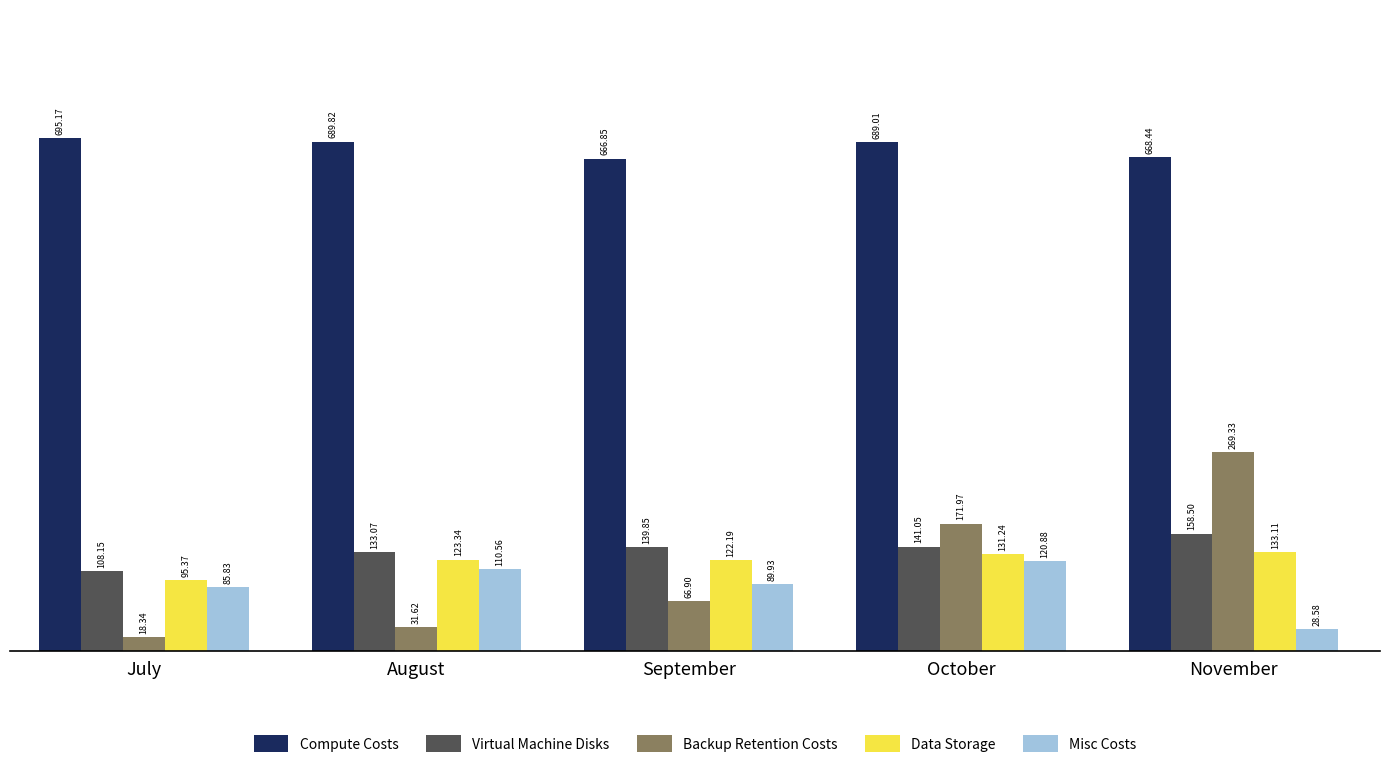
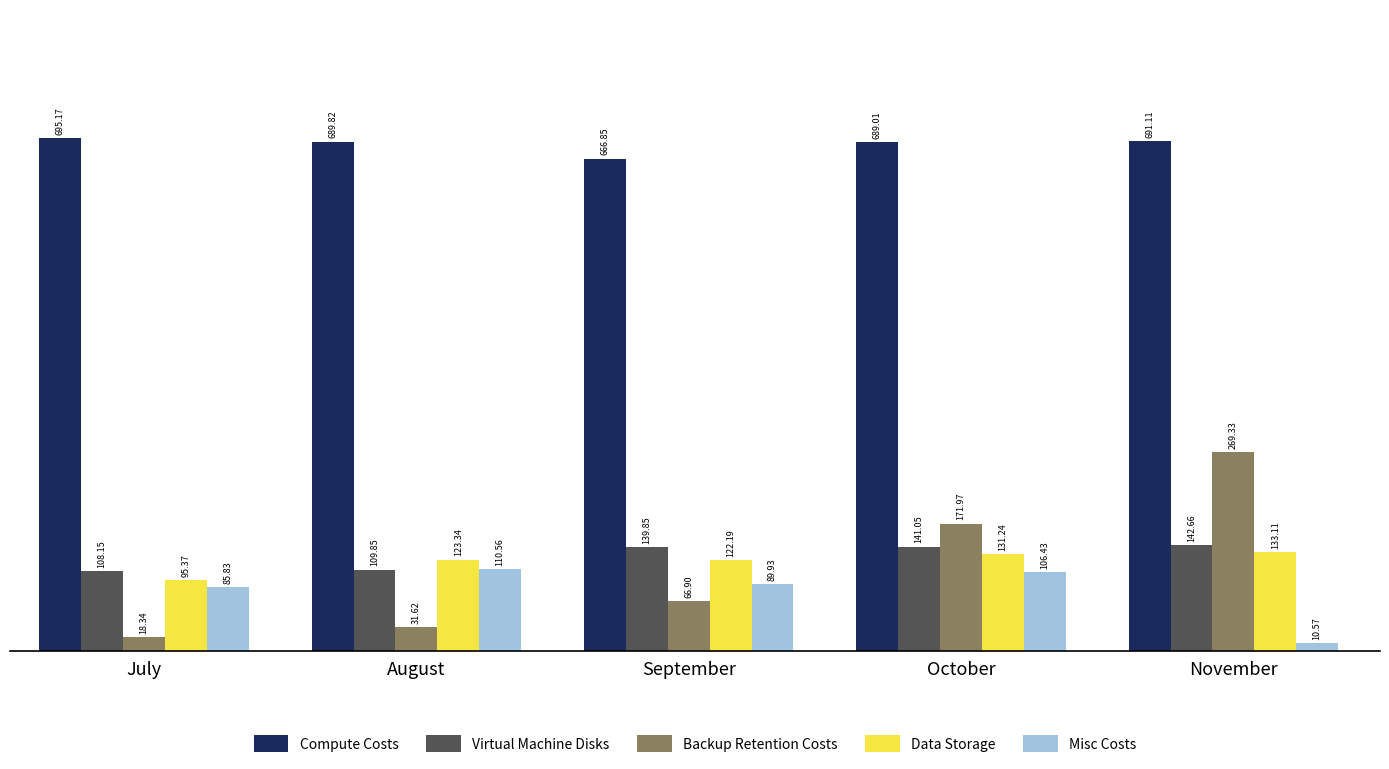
  {
    "Compute Costs": {
      "July": 695.17,
      "August": 689.82,
      "September": 666.85,
      "October": 689.01,
-     "November": 668.44
+     "November": 691.11
    },
    "Virtual Machine Disks": {
      "July": 108.15,
-     "August": 133.07,
+     "August": 109.85,
      "September": 139.85,
      "October": 141.05,
-     "November": 158.50
+     "November": 142.66
    },
    "Backup Retention Costs": {
      "July": 18.34,
      "August": 31.62,
      "September": 66.90,
      "October": 171.97,
      "November": 269.33
    },
    "Data Storage": {
      "July": 95.37,
      "August": 123.34,
      "September": 122.19,
      "October": 131.24,
      "November": 133.11
    },
    "Misc Costs": {
      "July": 85.83,
      "August": 110.56,
      "September": 89.93,
-     "October": 120.88,
-     "November": 28.58
+     "October": 106.43,
+     "November": 10.57
    }
  }
